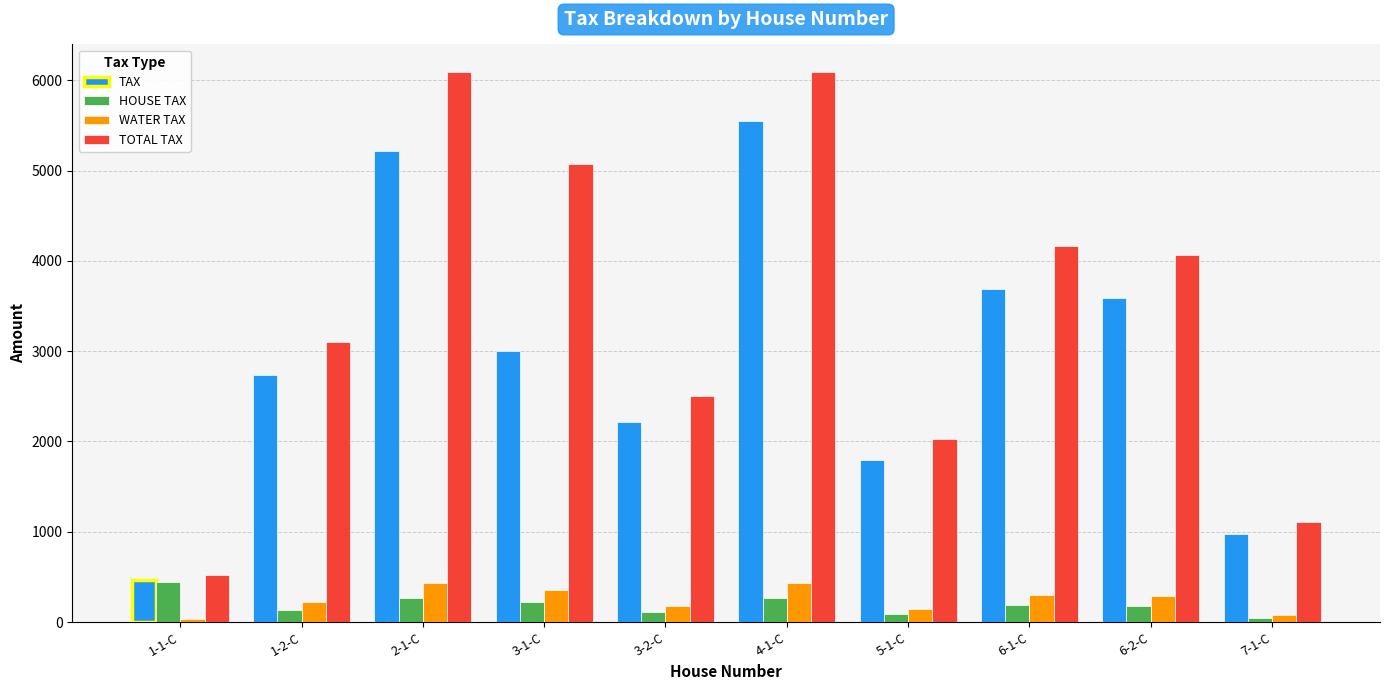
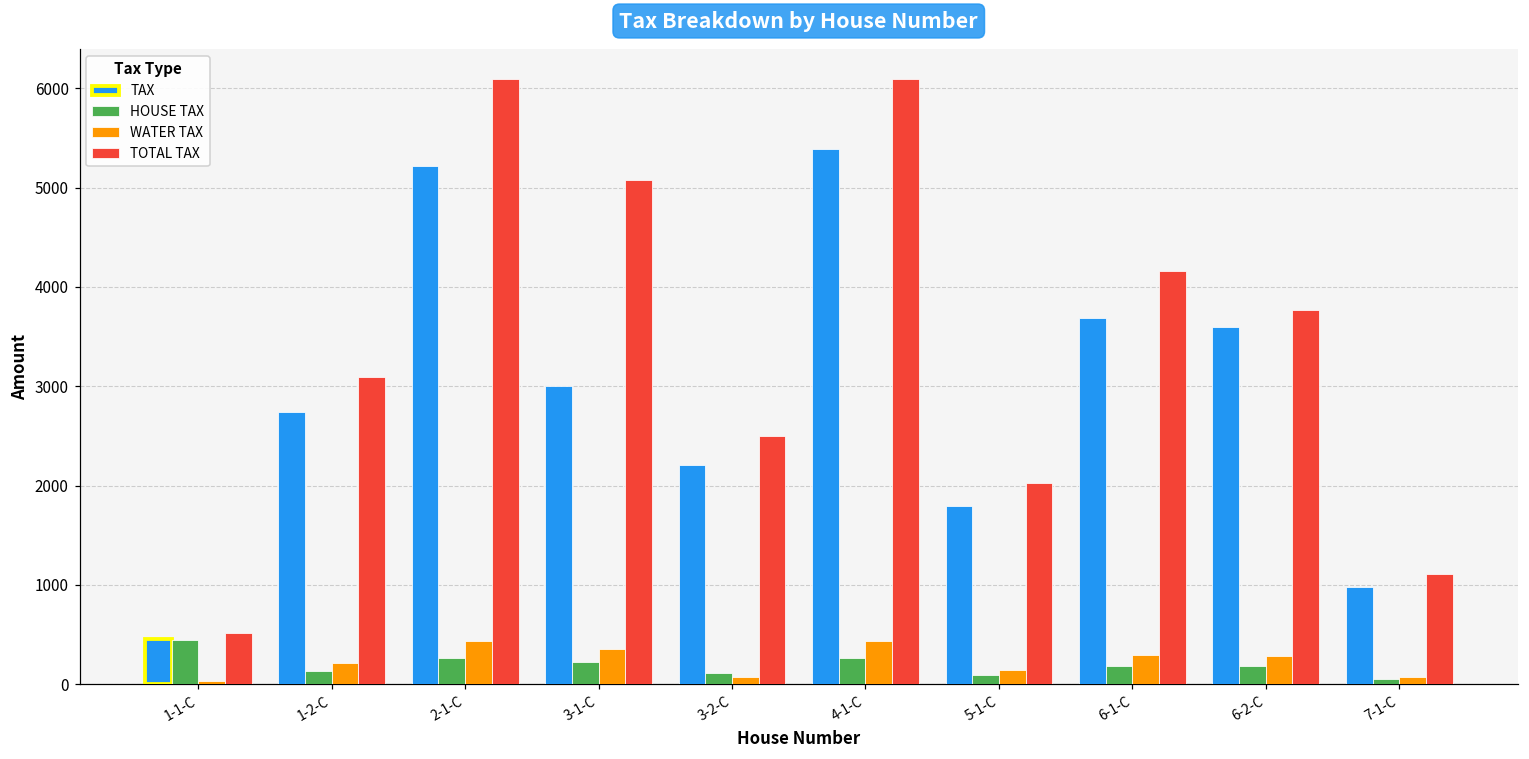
  {
    "TAX": {
      "1-1-C": 500,
      "1-2-C": 2700,
      "2-1-C": 5200,
      "3-1-C": 3000,
      "3-2-C": 2200,
-     "4-1-C": 5600,
+     "4-1-C": 5400,
      "5-1-C": 1800,
      "6-1-C": 3700,
      "6-2-C": 3600,
      "7-1-C": 1000
    },
    "HOUSE TAX": {
      "1-1-C": 400,
      "1-2-C": 100,
      "2-1-C": 300,
      "3-1-C": 200,
      "3-2-C": 100,
      "4-1-C": 300,
      "5-1-C": 100,
      "6-1-C": 200,
      "6-2-C": 200,
      "7-1-C": 0
    },
    "WATER TAX": {
      "1-1-C": 0,
      "1-2-C": 200,
      "2-1-C": 400,
      "3-1-C": 400,
-     "3-2-C": 200,
+     "3-2-C": 100,
      "4-1-C": 400,
      "5-1-C": 100,
      "6-1-C": 300,
      "6-2-C": 300,
      "7-1-C": 100
    },
    "TOTAL TAX": {
      "1-1-C": 500,
      "1-2-C": 3100,
      "2-1-C": 6100,
      "3-1-C": 5100,
      "3-2-C": 2500,
      "4-1-C": 6100,
      "5-1-C": 2000,
      "6-1-C": 4200,
-     "6-2-C": 4100,
+     "6-2-C": 3800,
      "7-1-C": 1100
    }
  }
